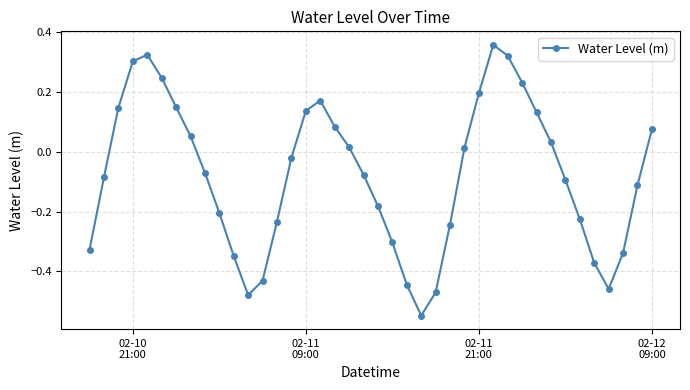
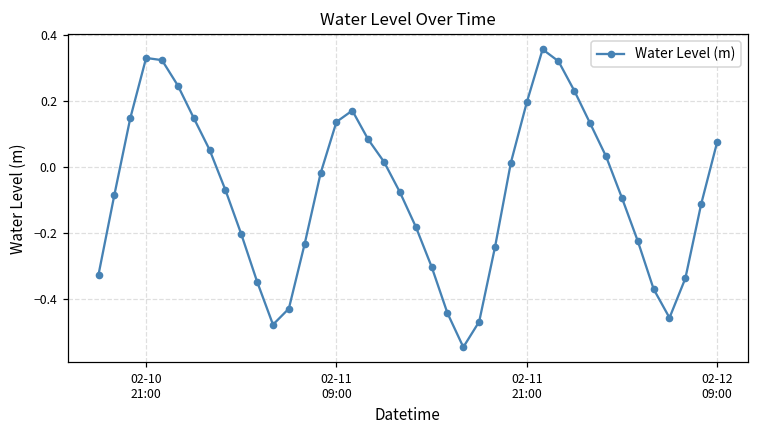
  {
-   "02-10 21:00": 0.30,
+   "02-10 21:00": 0.33,
    "02-11 09:00": 0.14,
    "02-11 21:00": 0.20,
    "02-12 09:00": 0.07
  }
